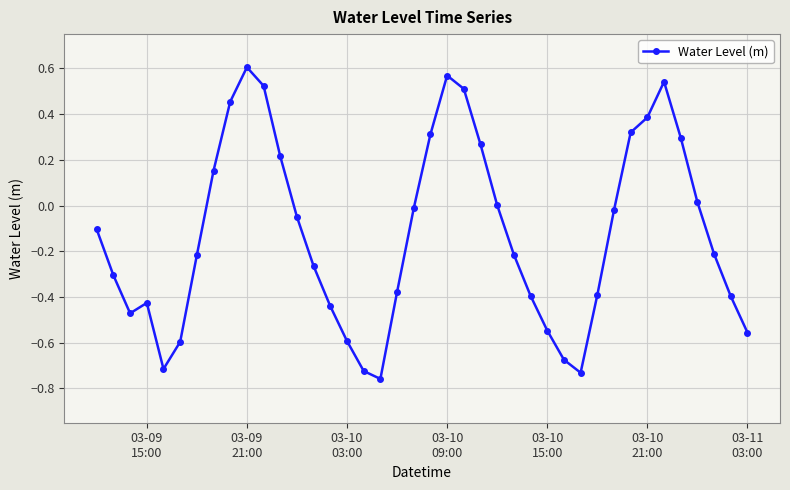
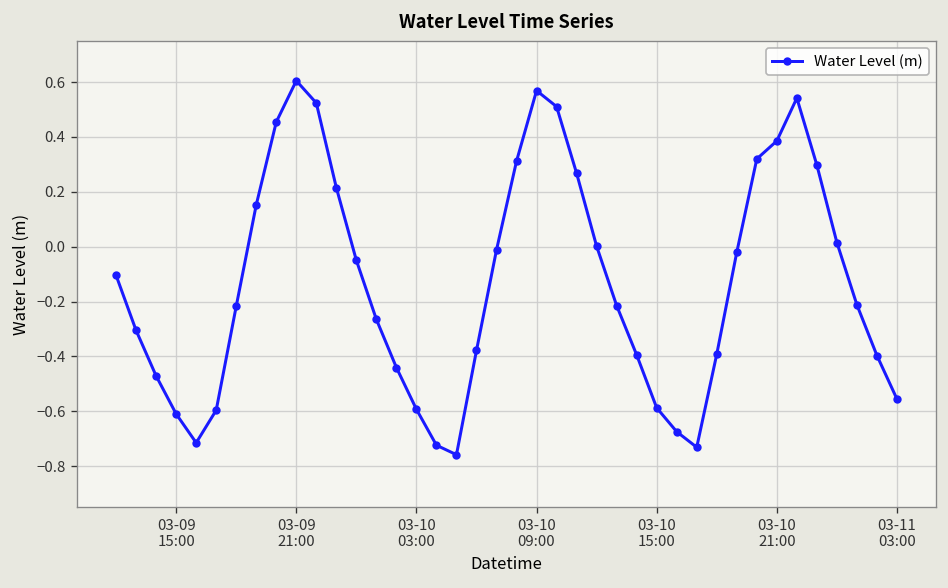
  {
-   "03-09 15:00": -0.43,
+   "03-09 15:00": -0.61,
    "03-09 21:00": 0.61,
    "03-10 03:00": -0.59,
    "03-10 09:00": 0.57,
-   "03-10 15:00": -0.55,
+   "03-10 15:00": -0.59,
    "03-10 21:00": 0.39,
    "03-11 03:00": -0.56
  }
